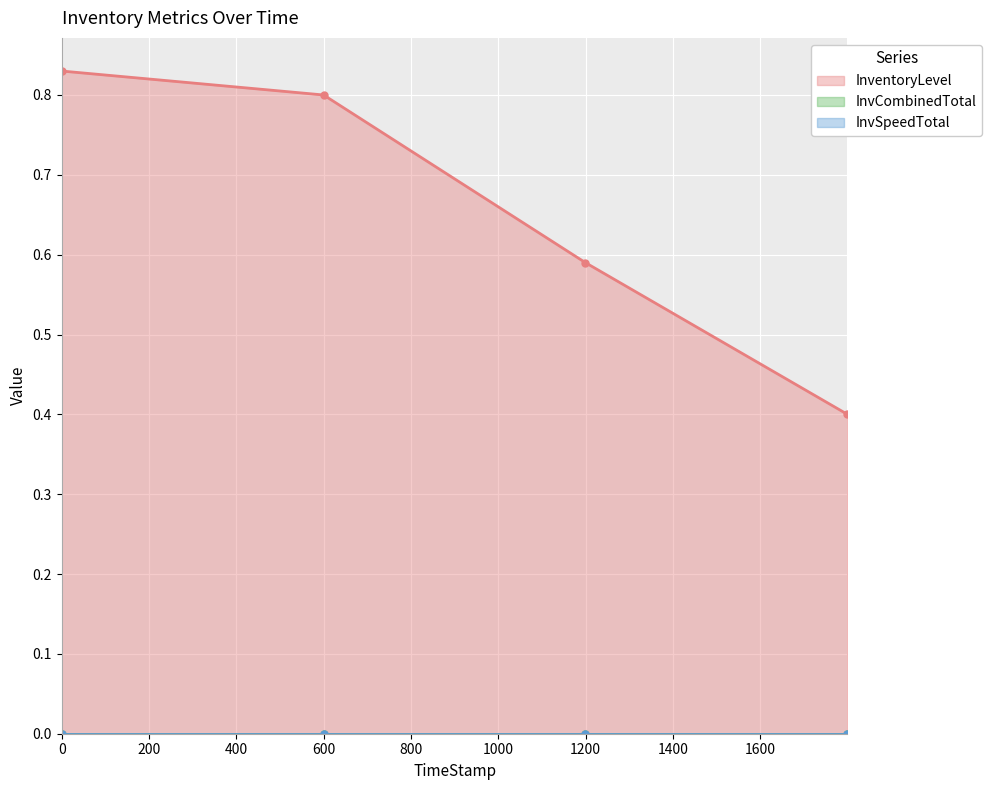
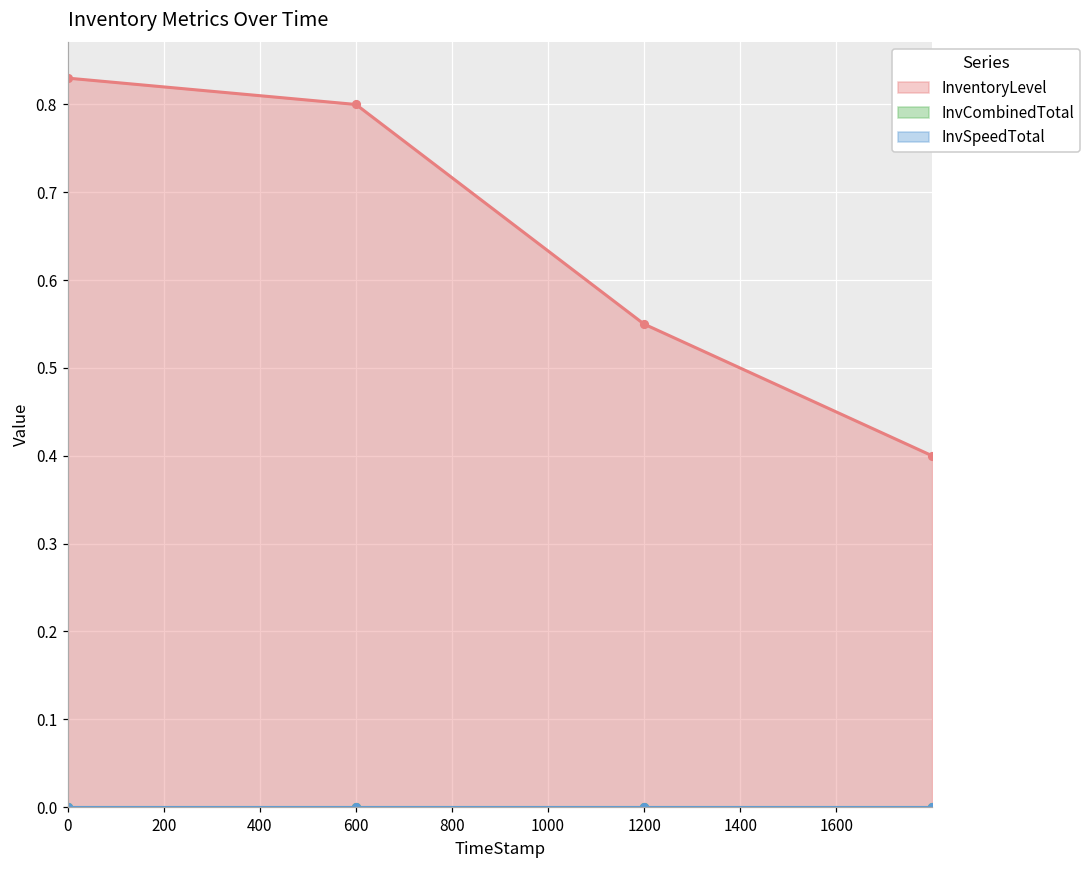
  {
    "InventoryLevel": {
      "0": 0.83,
      "600": 0.80,
-     "1200": 0.59
+     "1200": 0.55
    },
    "InvSpeedTotal": {
      "0": 0.00,
      "600": 0.00,
      "1200": 0.00
    }
  }
